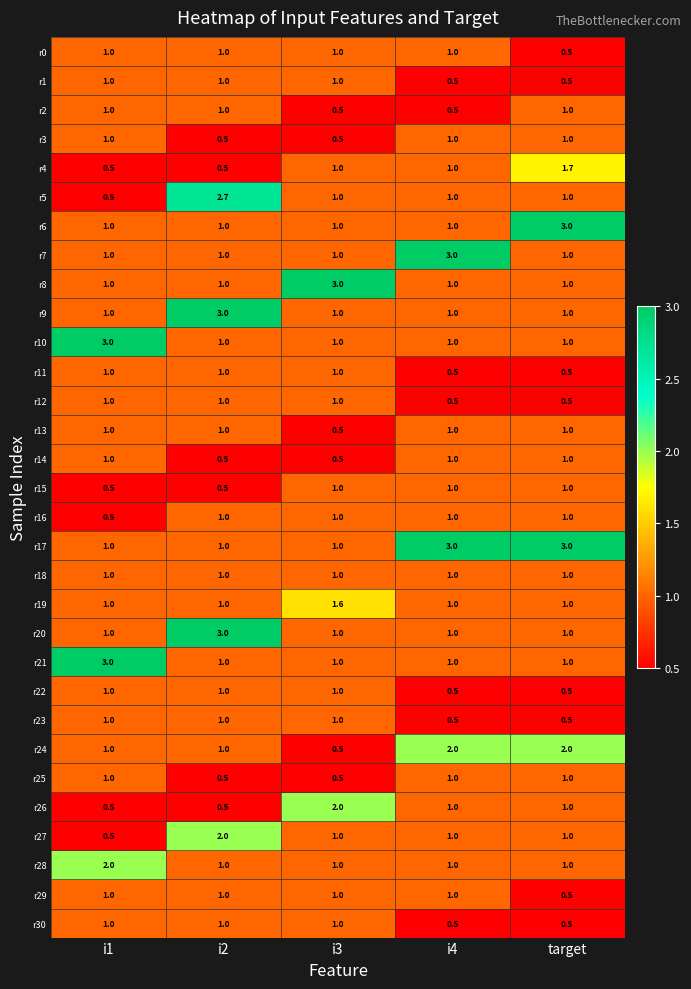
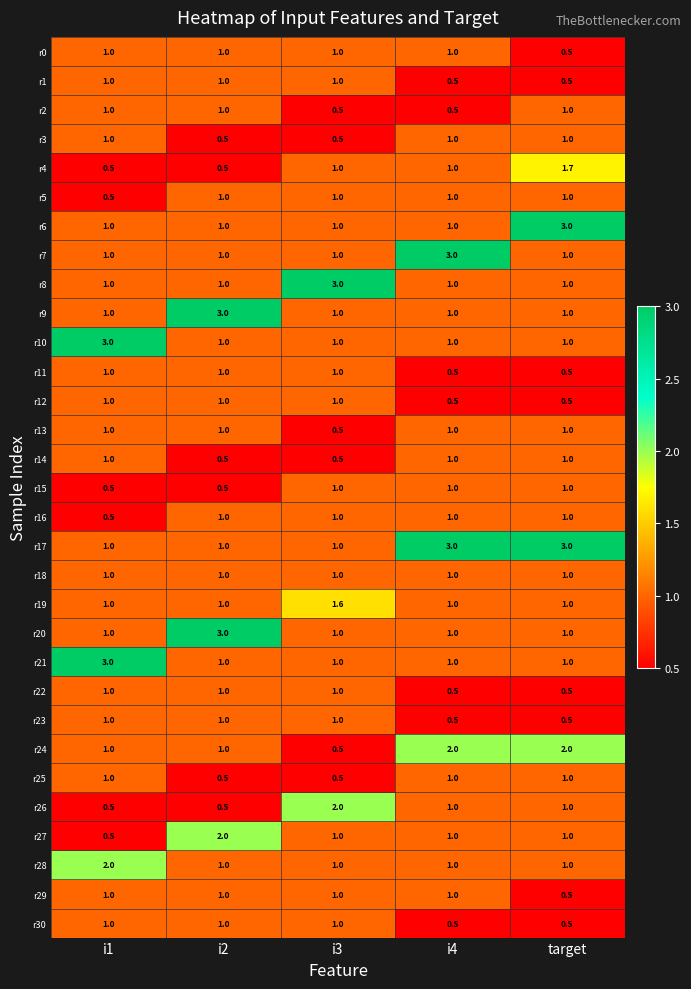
  {
    "r0": {
      "i1": 1.0,
      "i2": 1.0,
      "i3": 1.0,
      "i4": 1.0,
      "target": 0.5
    },
    "r1": {
      "i1": 1.0,
      "i2": 1.0,
      "i3": 1.0,
      "i4": 0.5,
      "target": 0.5
    },
    "r2": {
      "i1": 1.0,
      "i2": 1.0,
      "i3": 0.5,
      "i4": 0.5,
      "target": 1.0
    },
    "r3": {
      "i1": 1.0,
      "i2": 0.5,
      "i3": 0.5,
      "i4": 1.0,
      "target": 1.0
    },
    "r4": {
      "i1": 0.5,
      "i2": 0.5,
      "i3": 1.0,
      "i4": 1.0,
      "target": 1.7
    },
    "r5": {
      "i1": 0.5,
-     "i2": 2.7,
+     "i2": 1.0,
      "i3": 1.0,
      "i4": 1.0,
      "target": 1.0
    },
    "r6": {
      "i1": 1.0,
      "i2": 1.0,
      "i3": 1.0,
      "i4": 1.0,
      "target": 3.0
    },
    "r7": {
      "i1": 1.0,
      "i2": 1.0,
      "i3": 1.0,
      "i4": 3.0,
      "target": 1.0
    },
    "r8": {
      "i1": 1.0,
      "i2": 1.0,
      "i3": 3.0,
      "i4": 1.0,
      "target": 1.0
    },
    "r9": {
      "i1": 1.0,
      "i2": 3.0,
      "i3": 1.0,
      "i4": 1.0,
      "target": 1.0
    },
    "r10": {
      "i1": 3.0,
      "i2": 1.0,
      "i3": 1.0,
      "i4": 1.0,
      "target": 1.0
    },
    "r11": {
      "i1": 1.0,
      "i2": 1.0,
      "i3": 1.0,
      "i4": 0.5,
      "target": 0.5
    },
    "r12": {
      "i1": 1.0,
      "i2": 1.0,
      "i3": 1.0,
      "i4": 0.5,
      "target": 0.5
    },
    "r13": {
      "i1": 1.0,
      "i2": 1.0,
      "i3": 0.5,
      "i4": 1.0,
      "target": 1.0
    },
    "r14": {
      "i1": 1.0,
      "i2": 0.5,
      "i3": 0.5,
      "i4": 1.0,
      "target": 1.0
    },
    "r15": {
      "i1": 0.5,
      "i2": 0.5,
      "i3": 1.0,
      "i4": 1.0,
      "target": 1.0
    },
    "r16": {
      "i1": 0.5,
      "i2": 1.0,
      "i3": 1.0,
      "i4": 1.0,
      "target": 1.0
    },
    "r17": {
      "i1": 1.0,
      "i2": 1.0,
      "i3": 1.0,
      "i4": 3.0,
      "target": 3.0
    },
    "r18": {
      "i1": 1.0,
      "i2": 1.0,
      "i3": 1.0,
      "i4": 1.0,
      "target": 1.0
    },
    "r19": {
      "i1": 1.0,
      "i2": 1.0,
      "i3": 1.6,
      "i4": 1.0,
      "target": 1.0
    },
    "r20": {
      "i1": 1.0,
      "i2": 3.0,
      "i3": 1.0,
      "i4": 1.0,
      "target": 1.0
    },
    "r21": {
      "i1": 3.0,
      "i2": 1.0,
      "i3": 1.0,
      "i4": 1.0,
      "target": 1.0
    },
    "r22": {
      "i1": 1.0,
      "i2": 1.0,
      "i3": 1.0,
      "i4": 0.5,
      "target": 0.5
    },
    "r23": {
      "i1": 1.0,
      "i2": 1.0,
      "i3": 1.0,
      "i4": 0.5,
      "target": 0.5
    },
    "r24": {
      "i1": 1.0,
      "i2": 1.0,
      "i3": 0.5,
      "i4": 2.0,
      "target": 2.0
    },
    "r25": {
      "i1": 1.0,
      "i2": 0.5,
      "i3": 0.5,
      "i4": 1.0,
      "target": 1.0
    },
    "r26": {
      "i1": 0.5,
      "i2": 0.5,
      "i3": 2.0,
      "i4": 1.0,
      "target": 1.0
    },
    "r27": {
      "i1": 0.5,
      "i2": 2.0,
      "i3": 1.0,
      "i4": 1.0,
      "target": 1.0
    },
    "r28": {
      "i1": 2.0,
      "i2": 1.0,
      "i3": 1.0,
      "i4": 1.0,
      "target": 1.0
    },
    "r29": {
      "i1": 1.0,
      "i2": 1.0,
      "i3": 1.0,
      "i4": 1.0,
      "target": 0.5
    },
    "r30": {
      "i1": 1.0,
      "i2": 1.0,
      "i3": 1.0,
      "i4": 0.5,
      "target": 0.5
    }
  }
